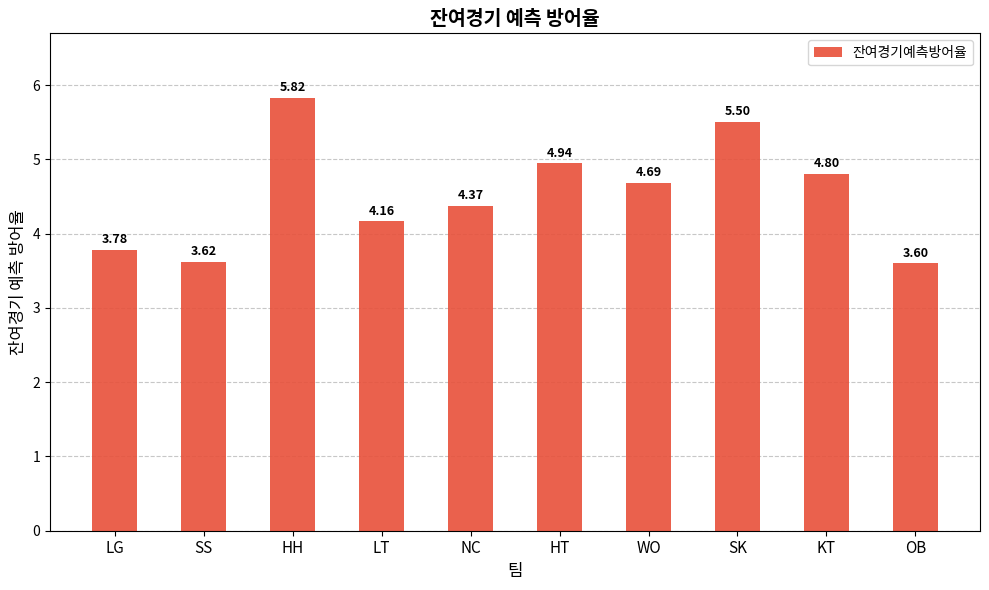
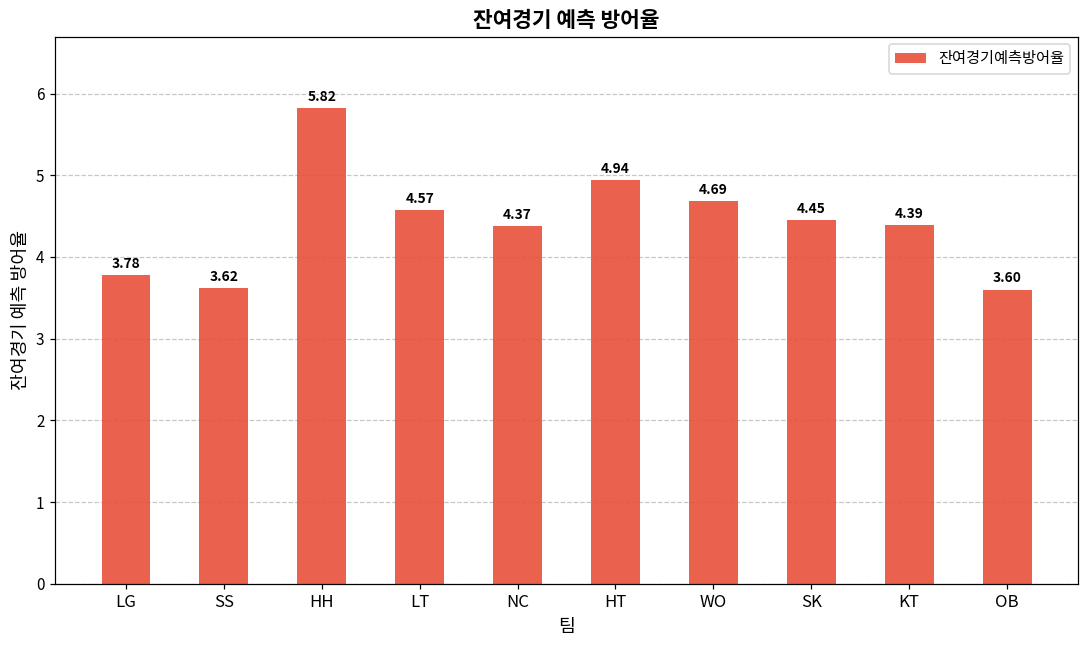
  {
    "LG": 3.78,
    "SS": 3.62,
    "HH": 5.82,
-   "LT": 4.16,
+   "LT": 4.57,
    "NC": 4.37,
    "HT": 4.94,
    "WO": 4.69,
-   "SK": 5.50,
-   "KT": 4.80,
+   "SK": 4.45,
+   "KT": 4.39,
    "OB": 3.60
  }
